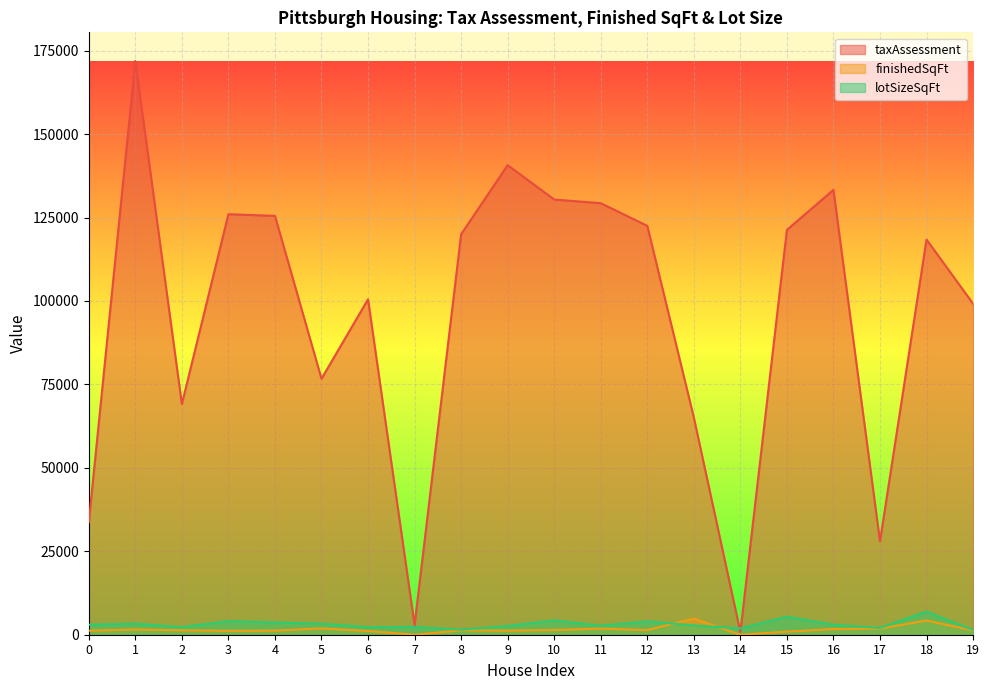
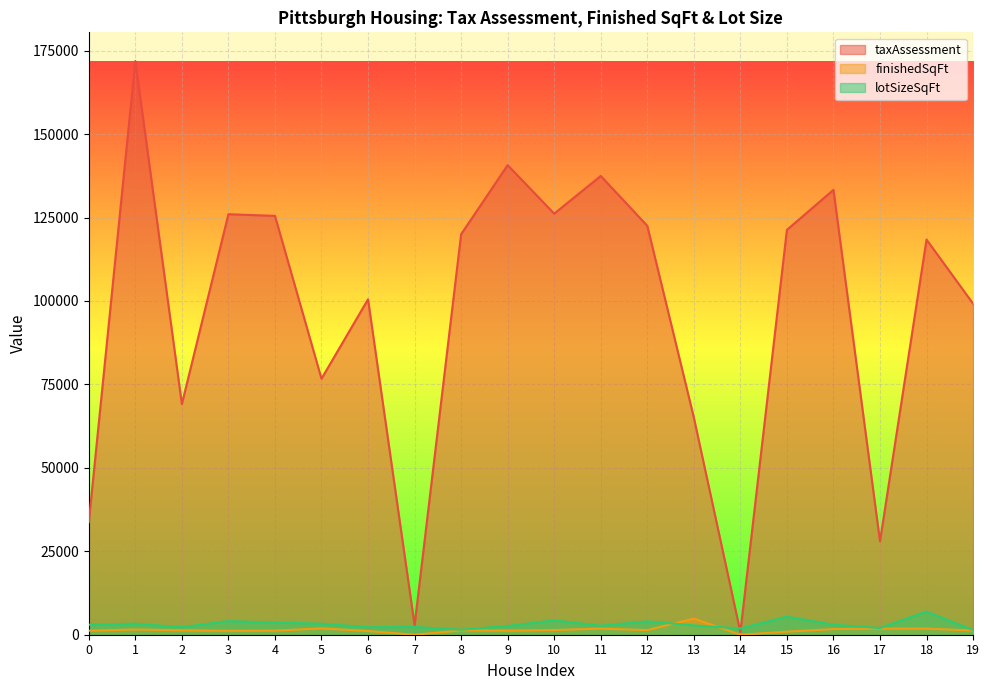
  {
    "taxAssessment": {
      "0": 34000,
      "1": 172000,
      "2": 69000,
      "3": 126000,
      "4": 126000,
      "5": 77000,
      "6": 101000,
      "8": 120000,
      "9": 141000,
-     "10": 130000,
-     "11": 129000,
+     "10": 126000,
+     "11": 137000,
      "12": 123000,
      "13": 65000,
      "14": 1000,
      "15": 121000,
      "16": 133000,
      "17": 28000,
      "18": 118000,
      "19": 99000
    },
    "finishedSqFt": {
      "0": 1000,
      "1": 2000,
      "2": 1000,
      "3": 1000,
      "4": 1000,
      "5": 2000,
      "6": 1000,
      "7": 0,
      "9": 1000,
      "10": 1000,
      "11": 2000,
      "12": 1000,
      "13": 5000,
      "14": 0,
      "15": 1000,
      "16": 2000,
-     "18": 4000
+     "18": 2000
    },
    "lotSizeSqFt": {
      "0": 3000,
      "1": 3000,
      "2": 2000,
      "3": 4000,
      "4": 4000,
      "5": 3000,
      "6": 2000,
      "9": 3000,
      "10": 4000,
      "11": 3000,
      "12": 4000,
      "13": 3000,
      "14": 2000,
      "15": 5000,
      "16": 3000,
      "18": 7000
    }
  }
